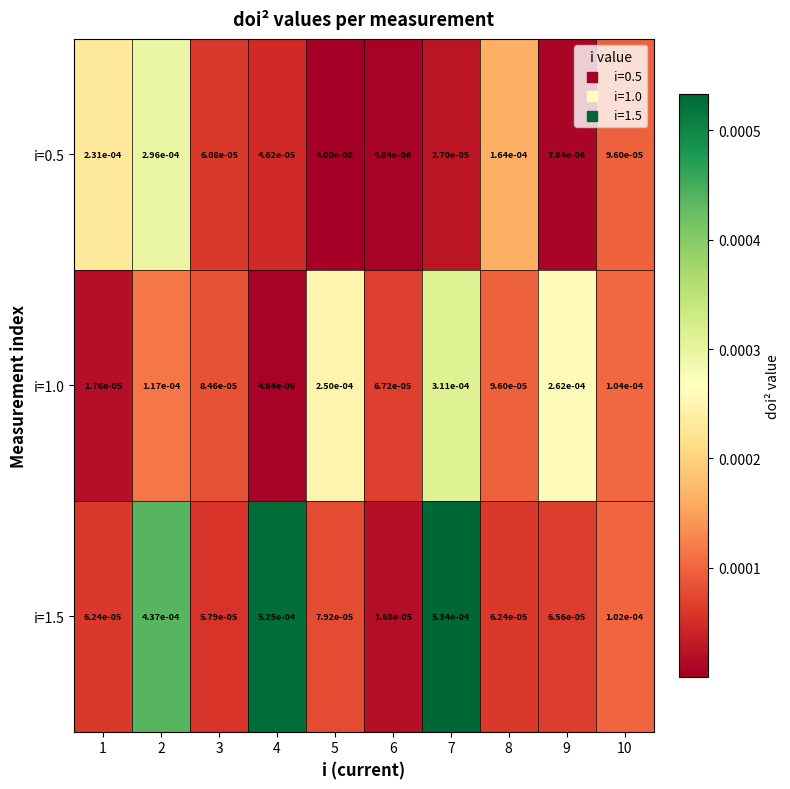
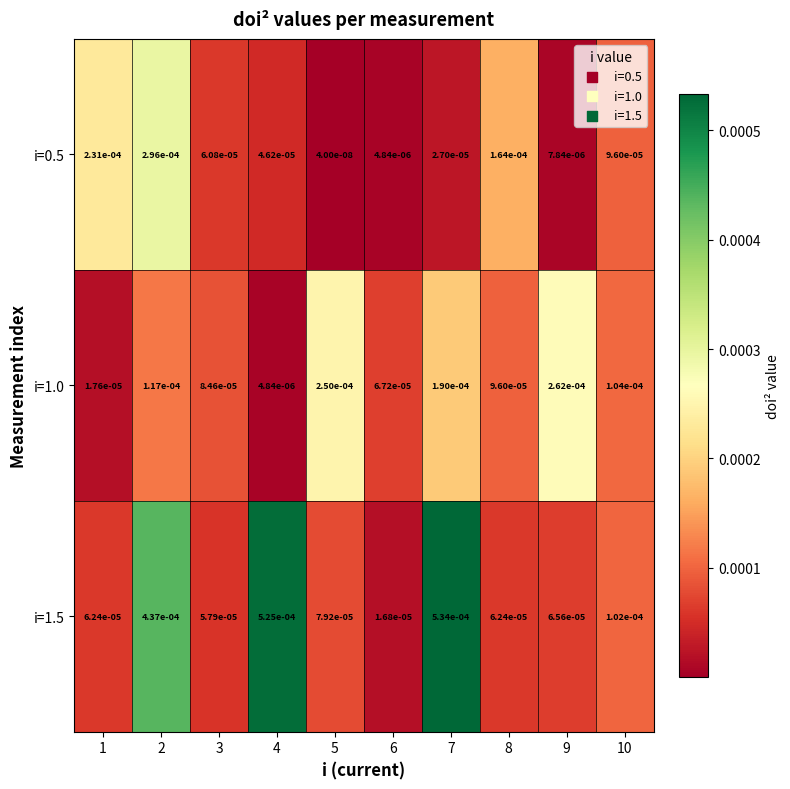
  {
    "i=0.5": {
      "1": "2.31e-04",
      "2": "2.96e-04",
      "3": "6.08e-05",
      "4": "4.62e-05",
      "5": "4.00e-08",
      "6": "4.84e-06",
      "7": "2.70e-05",
      "8": "1.64e-04",
      "9": "7.84e-06",
      "10": "9.60e-05"
    },
    "i=1.0": {
      "1": "1.76e-05",
      "2": "1.17e-04",
      "3": "8.46e-05",
      "4": "4.84e-06",
      "5": "2.50e-04",
      "6": "6.72e-05",
-     "7": "3.11e-04",
+     "7": "1.90e-04",
      "8": "9.60e-05",
      "9": "2.62e-04",
      "10": "1.04e-04"
    },
    "i=1.5": {
      "1": "6.24e-05",
      "2": "4.37e-04",
      "3": "5.79e-05",
      "4": "5.25e-04",
      "5": "7.92e-05",
      "6": "1.68e-05",
      "7": "5.34e-04",
      "8": "6.24e-05",
      "9": "6.56e-05",
      "10": "1.02e-04"
    }
  }
